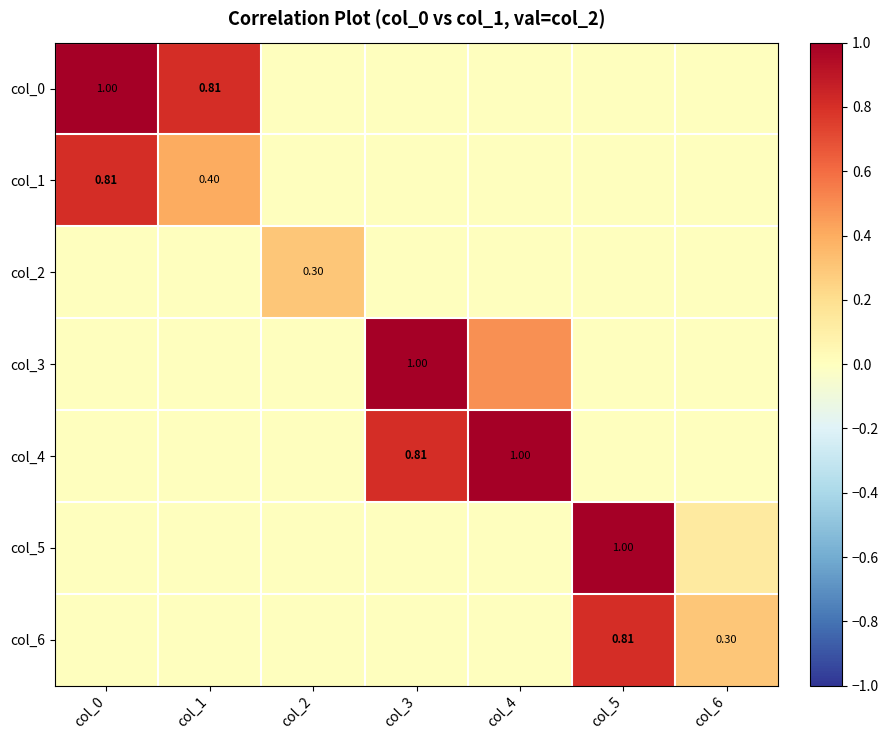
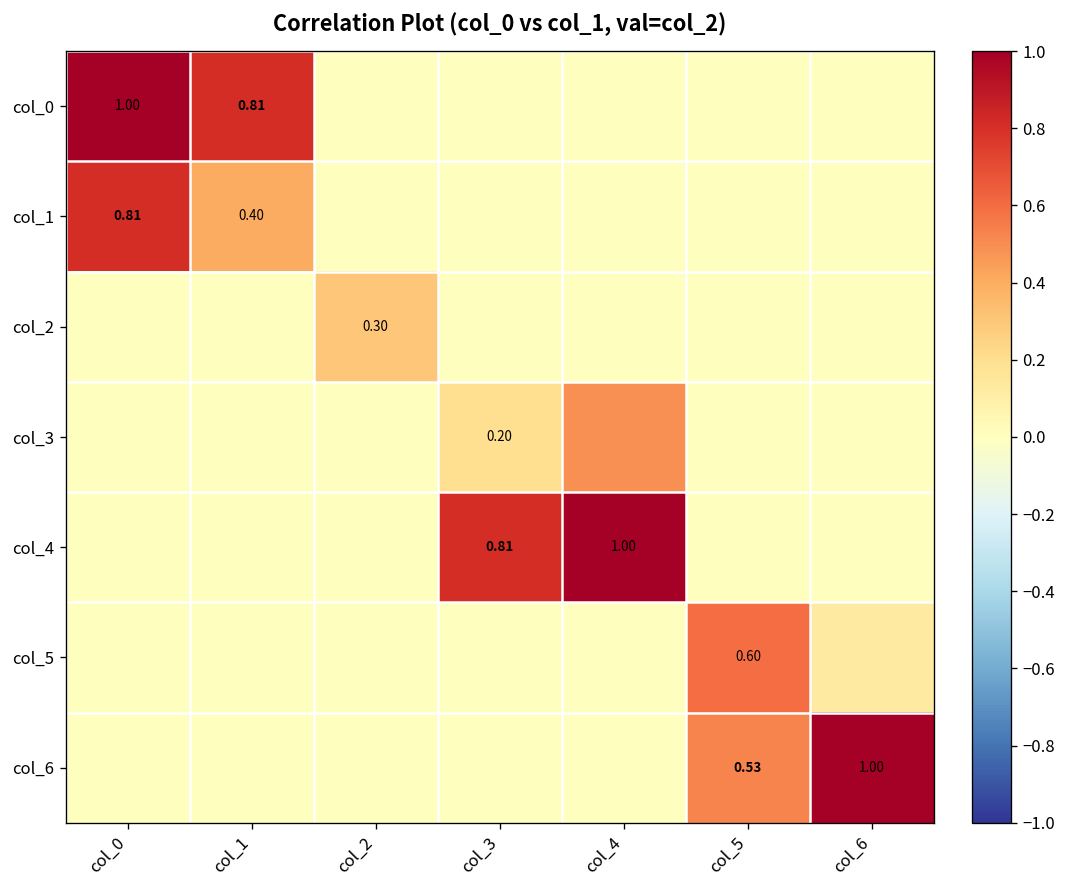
  {
    "col_0": {
      "col_0": 1.00,
      "col_1": 0.81
    },
    "col_1": {
      "col_0": 0.81,
      "col_1": 0.40
    },
    "col_2": {
      "col_2": 0.30
    },
    "col_3": {
-     "col_3": 1.00
+     "col_3": 0.20
    },
    "col_4": {
      "col_3": 0.81,
      "col_4": 1.00
    },
    "col_5": {
-     "col_5": 1.00
+     "col_5": 0.60
    },
    "col_6": {
-     "col_5": 0.81,
-     "col_6": 0.30
+     "col_5": 0.53,
+     "col_6": 1.00
    }
  }
